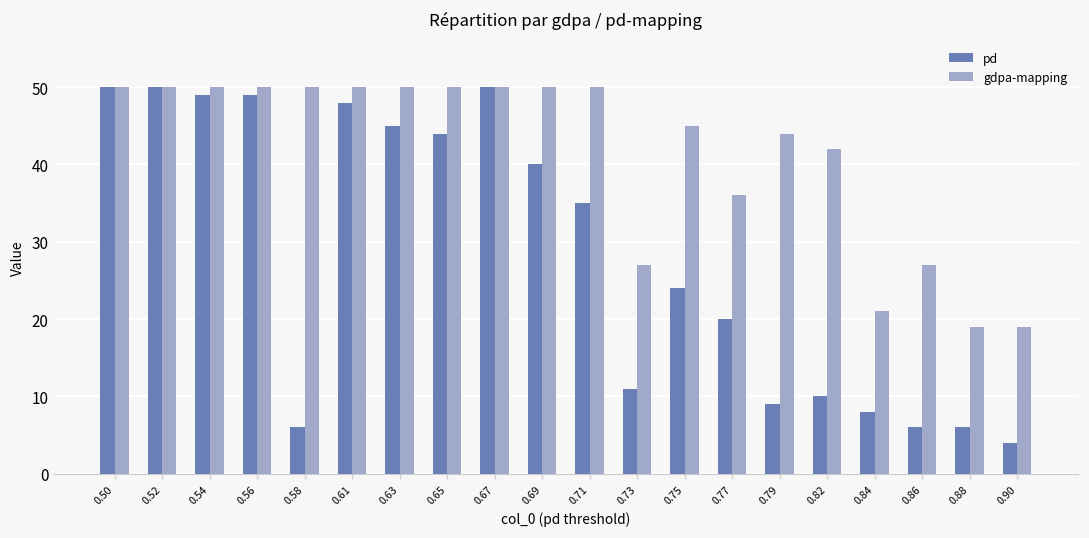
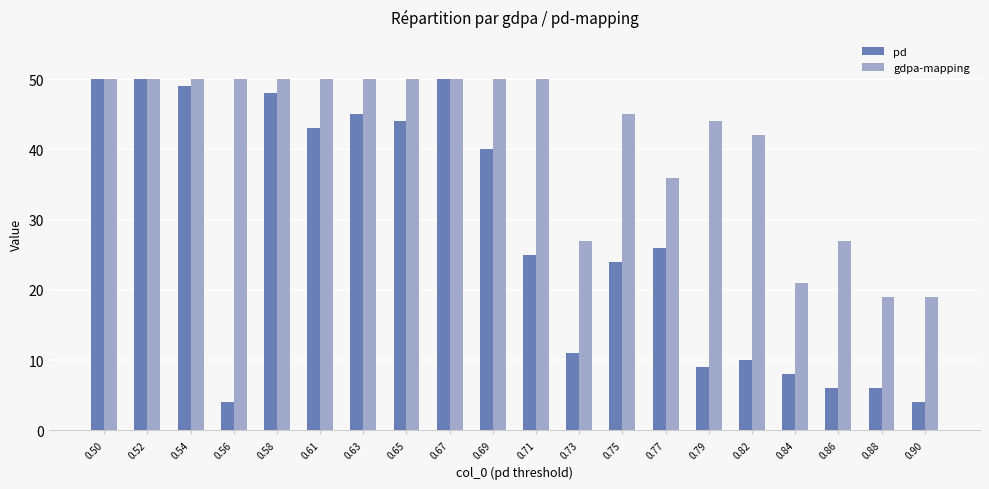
  {
    "pd": {
      "0.50": 50,
      "0.52": 50,
      "0.54": 49,
-     "0.56": 49,
-     "0.58": 6,
-     "0.61": 48,
+     "0.56": 4,
+     "0.58": 48,
+     "0.61": 43,
      "0.63": 45,
      "0.65": 44,
      "0.67": 50,
      "0.69": 40,
-     "0.71": 35,
+     "0.71": 25,
      "0.73": 11,
      "0.75": 24,
-     "0.77": 20,
+     "0.77": 26,
      "0.79": 9,
      "0.82": 10,
      "0.84": 8,
      "0.86": 6,
      "0.88": 6,
      "0.90": 4
    },
    "gdpa-mapping": {
      "0.50": 50,
      "0.52": 50,
      "0.54": 50,
      "0.56": 50,
      "0.58": 50,
      "0.61": 50,
      "0.63": 50,
      "0.65": 50,
      "0.67": 50,
      "0.69": 50,
      "0.71": 50,
      "0.73": 27,
      "0.75": 45,
      "0.77": 36,
      "0.79": 44,
      "0.82": 42,
      "0.84": 21,
      "0.86": 27,
      "0.88": 19,
      "0.90": 19
    }
  }
